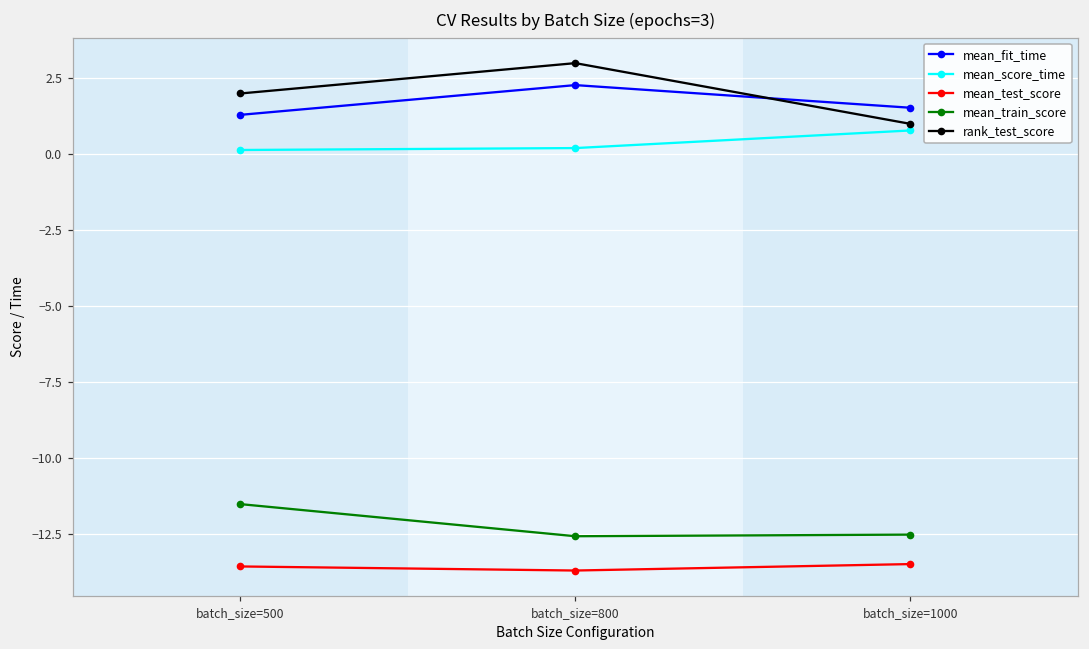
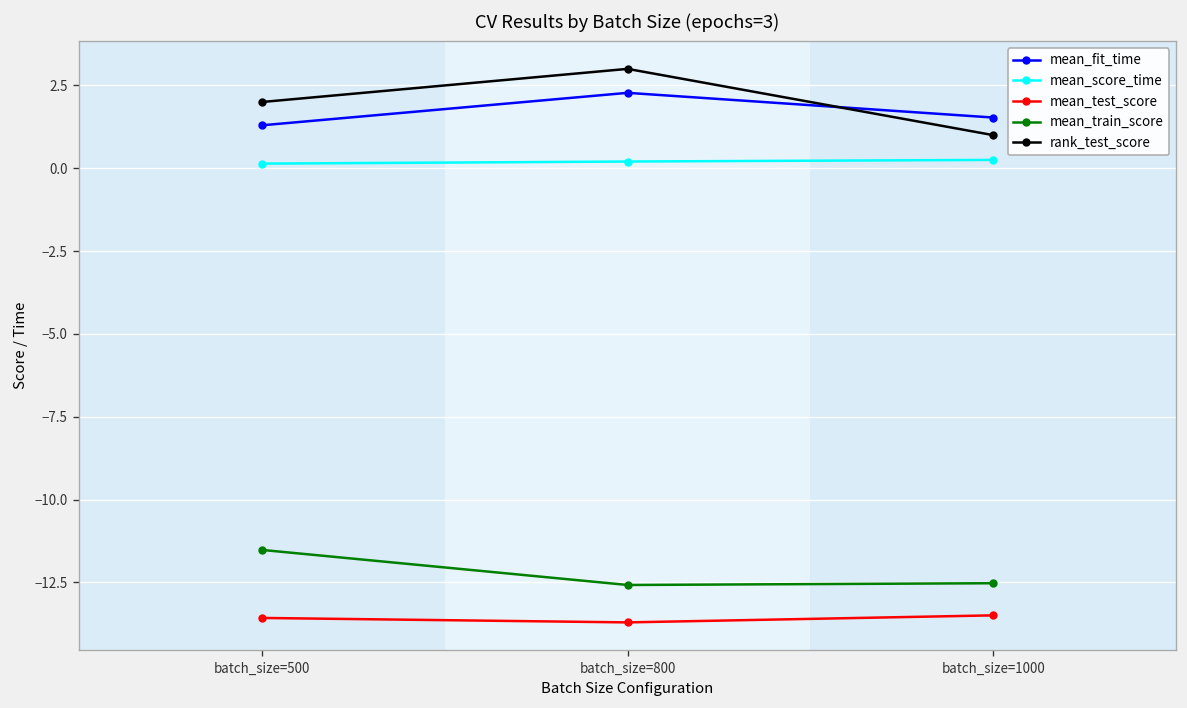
  {
    "mean_fit_time": {
      "batch_size=500": 1.3,
      "batch_size=800": 2.3,
      "batch_size=1000": 1.5
    },
    "mean_score_time": {
      "batch_size=500": 0.1,
      "batch_size=800": 0.2,
-     "batch_size=1000": 0.8
+     "batch_size=1000": 0.3
    },
    "mean_test_score": {
      "batch_size=500": -13.6,
      "batch_size=800": -13.7,
      "batch_size=1000": -13.5
    },
    "mean_train_score": {
      "batch_size=500": -11.5,
      "batch_size=800": -12.6,
      "batch_size=1000": -12.5
    },
    "rank_test_score": {
      "batch_size=500": 2.0,
      "batch_size=800": 3.0,
      "batch_size=1000": 1.0
    }
  }
